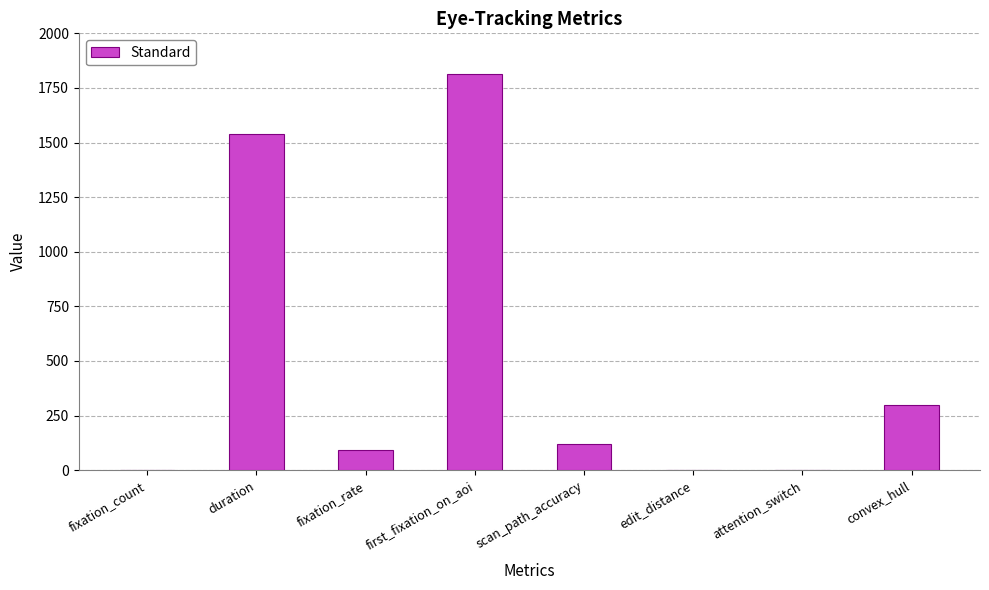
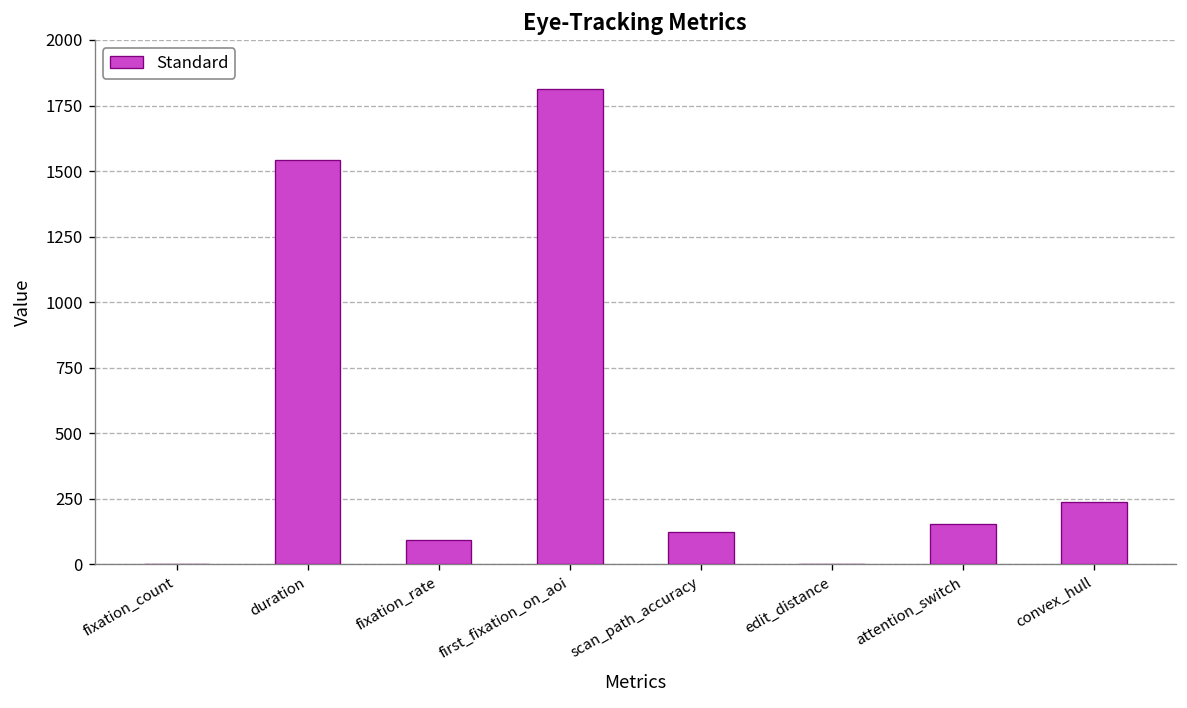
  {
    "duration": 1540,
    "fixation_rate": 90,
    "first_fixation_on_aoi": 1810,
    "scan_path_accuracy": 120,
-   "attention_switch": 0,
-   "convex_hull": 300
+   "attention_switch": 150,
+   "convex_hull": 240
  }
